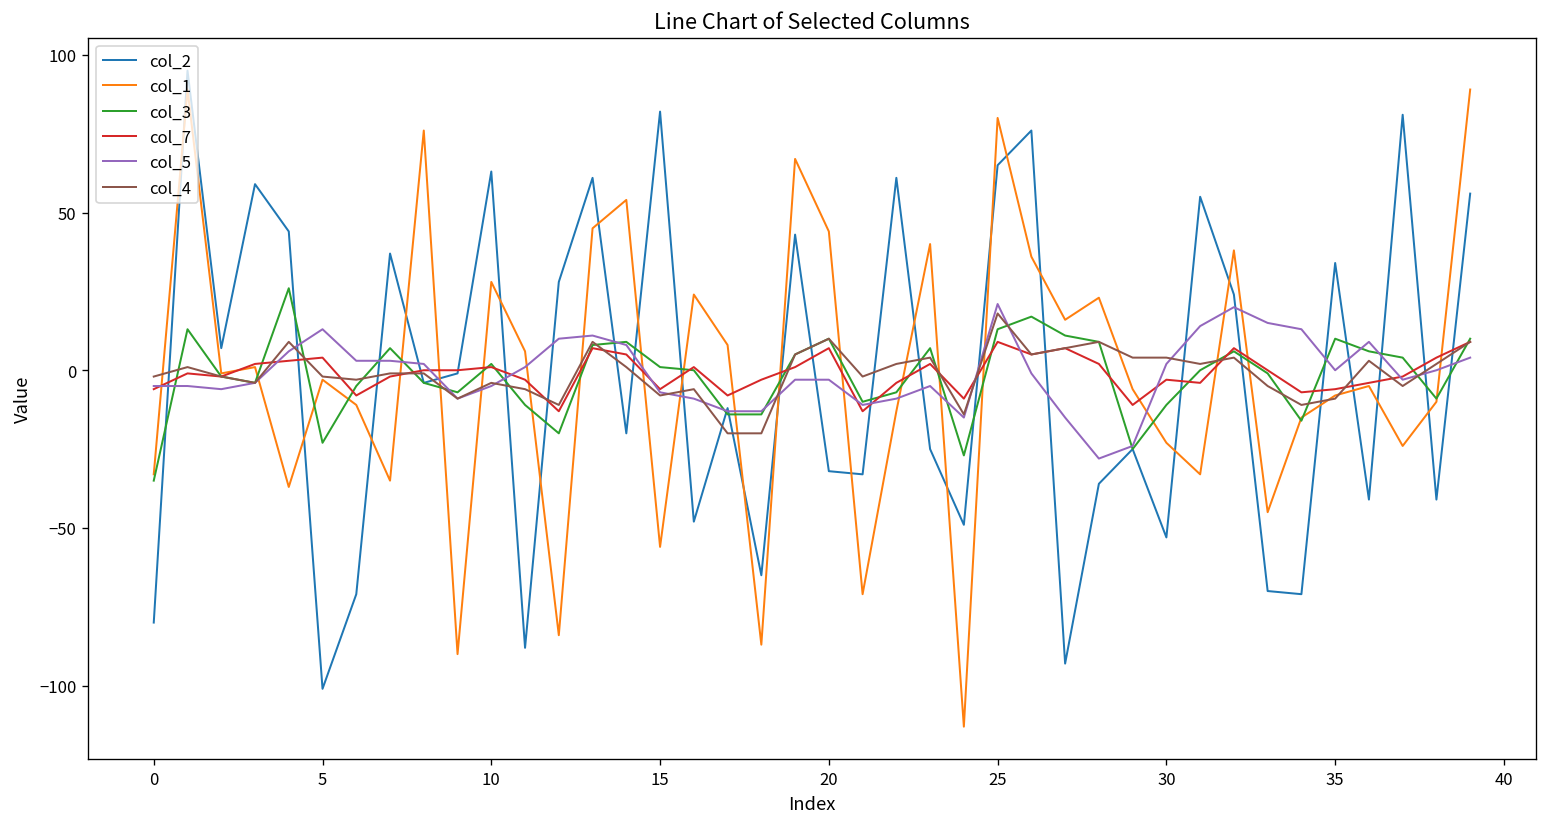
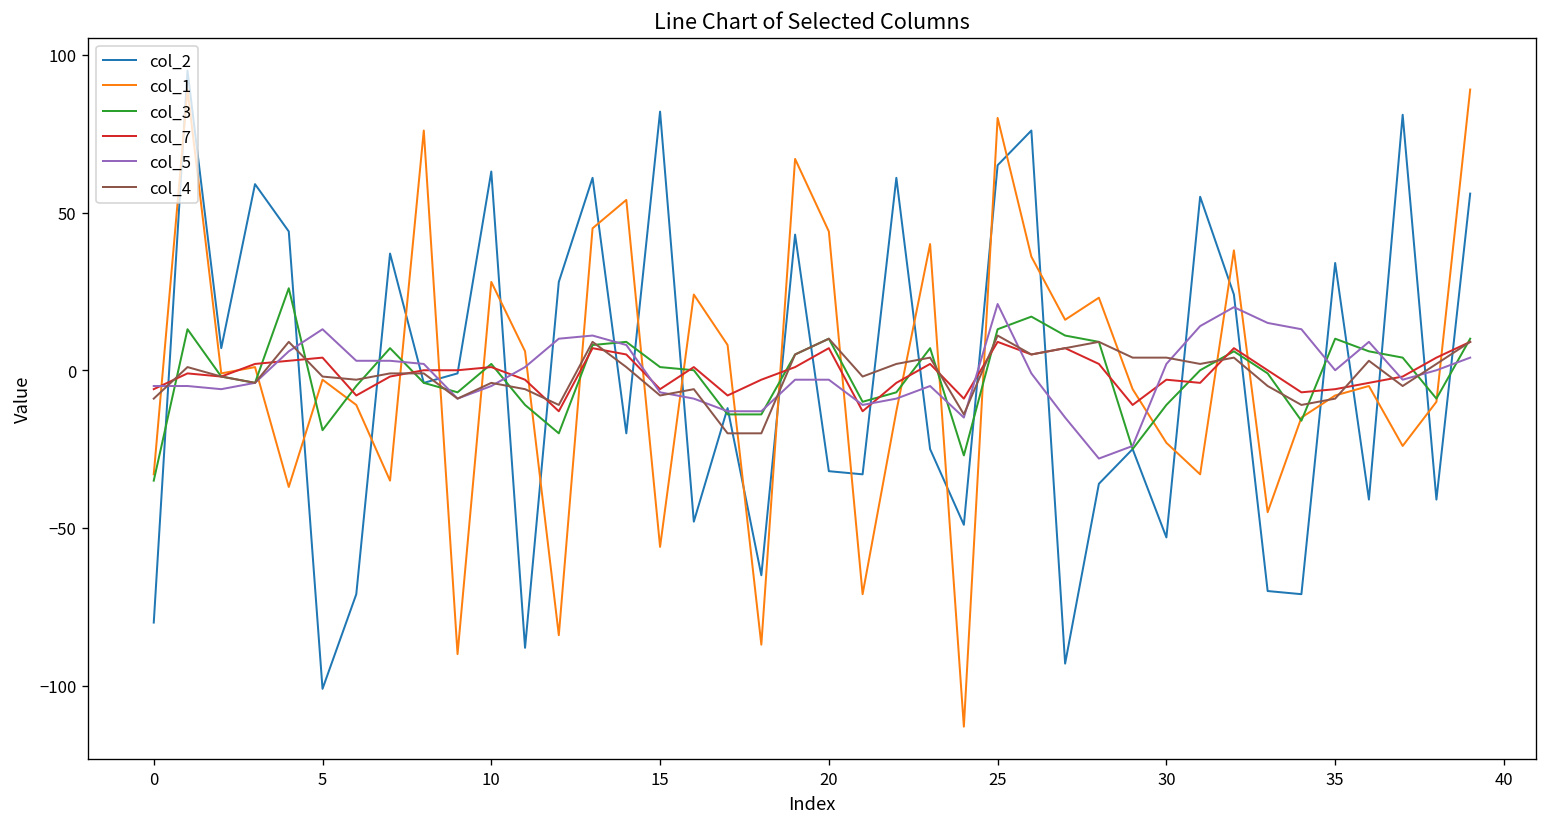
  {
    "col_2": {
      "0": -80,
      "5": -101,
      "10": 63,
      "15": 82,
      "20": -32,
      "25": 65,
      "30": -53,
      "35": 34
    },
    "col_1": {
      "0": -33,
      "5": -3,
      "10": 28,
      "15": -56,
      "20": 44,
      "25": 80,
      "30": -23,
      "35": -8
    },
    "col_3": {
      "0": -35,
-     "5": -23,
+     "5": -19,
      "10": 2,
      "15": 1,
      "25": 13,
      "30": -11,
      "35": 10
    },
    "col_7": {
      "0": -6,
      "5": 4,
      "10": 1,
      "15": -6,
      "20": 7,
      "25": 9,
      "30": -3,
      "35": -6
    },
    "col_5": {
      "0": -5,
      "5": 13,
      "10": -5,
      "15": -7,
      "20": -3,
      "25": 21,
      "30": 2,
      "35": 0
    },
    "col_4": {
-     "0": -2,
+     "0": -9,
      "5": -2,
      "10": -4,
      "15": -8,
-     "25": 18,
+     "25": 11,
      "30": 4,
      "35": -9
    }
  }
